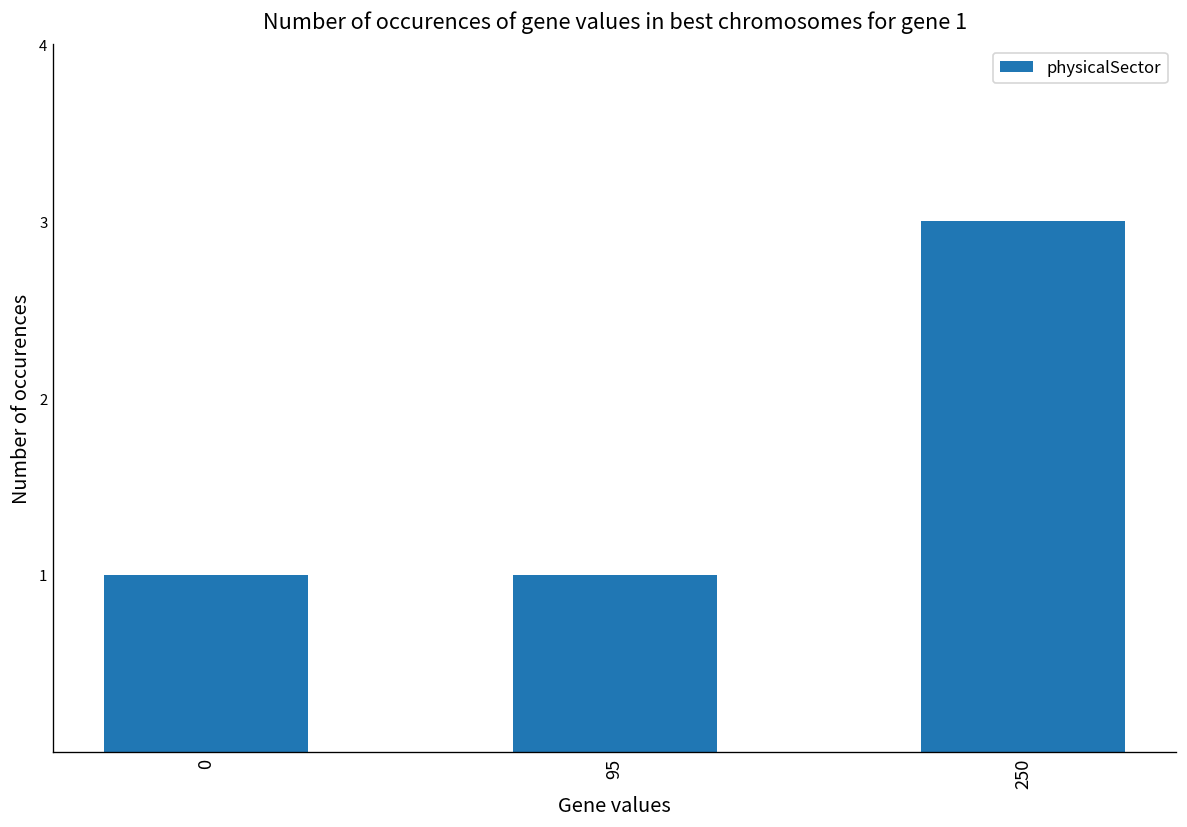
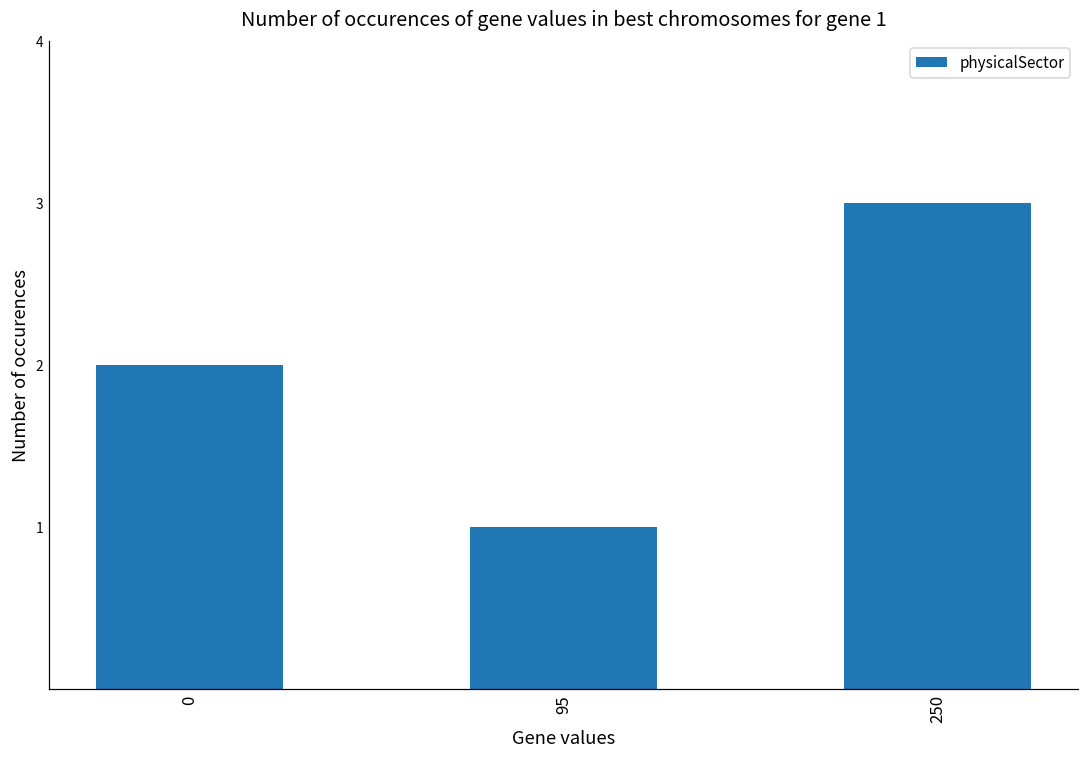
  {
-   "0": 1,
+   "0": 2,
    "95": 1,
    "250": 3
  }
